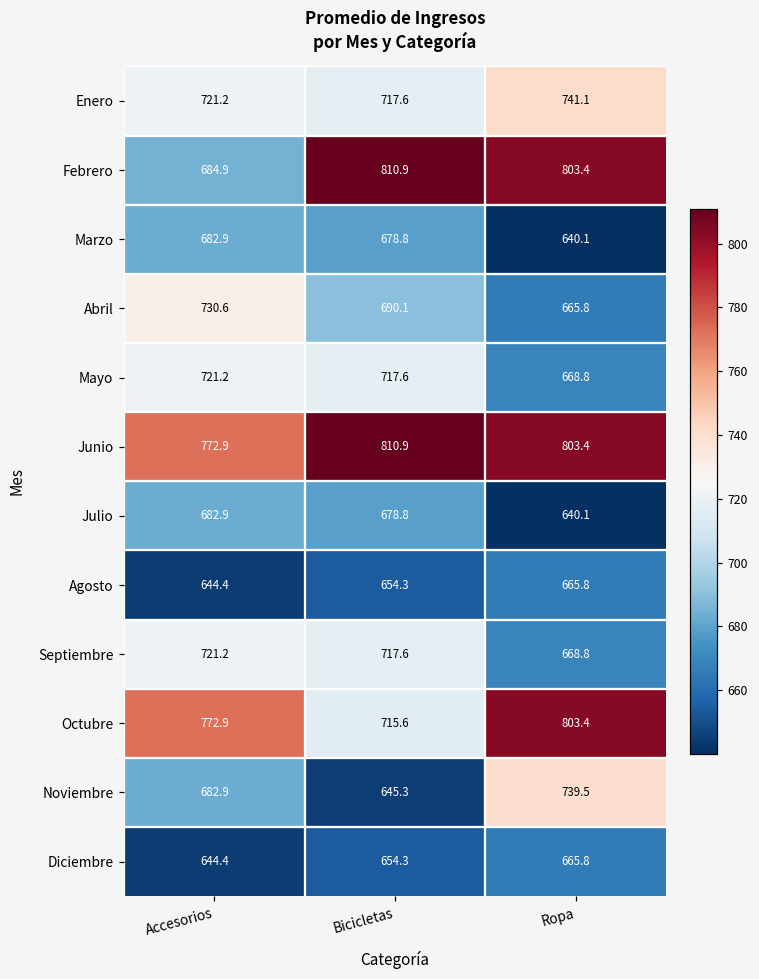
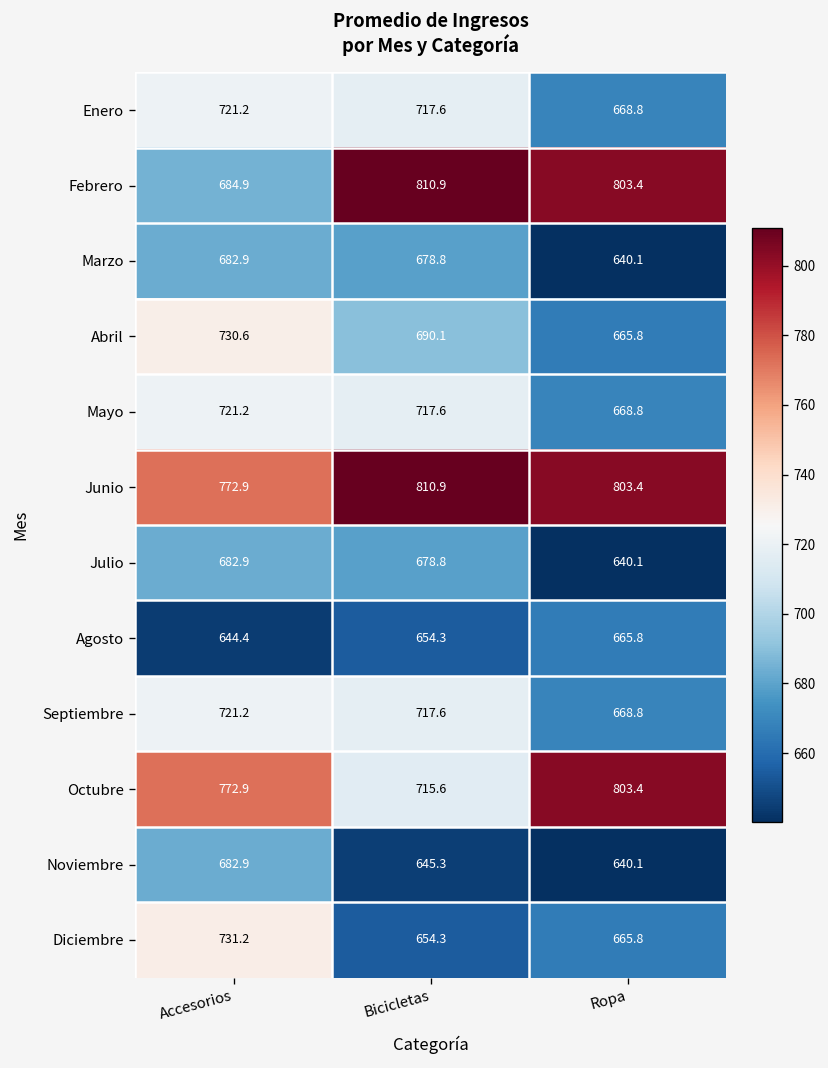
  {
    "Enero": {
      "Accesorios": 721.2,
      "Bicicletas": 717.6,
-     "Ropa": 741.1
+     "Ropa": 668.8
    },
    "Febrero": {
      "Accesorios": 684.9,
      "Bicicletas": 810.9,
      "Ropa": 803.4
    },
    "Marzo": {
      "Accesorios": 682.9,
      "Bicicletas": 678.8,
      "Ropa": 640.1
    },
    "Abril": {
      "Accesorios": 730.6,
      "Bicicletas": 690.1,
      "Ropa": 665.8
    },
    "Mayo": {
      "Accesorios": 721.2,
      "Bicicletas": 717.6,
      "Ropa": 668.8
    },
    "Junio": {
      "Accesorios": 772.9,
      "Bicicletas": 810.9,
      "Ropa": 803.4
    },
    "Julio": {
      "Accesorios": 682.9,
      "Bicicletas": 678.8,
      "Ropa": 640.1
    },
    "Agosto": {
      "Accesorios": 644.4,
      "Bicicletas": 654.3,
      "Ropa": 665.8
    },
    "Septiembre": {
      "Accesorios": 721.2,
      "Bicicletas": 717.6,
      "Ropa": 668.8
    },
    "Octubre": {
      "Accesorios": 772.9,
      "Bicicletas": 715.6,
      "Ropa": 803.4
    },
    "Noviembre": {
      "Accesorios": 682.9,
      "Bicicletas": 645.3,
-     "Ropa": 739.5
+     "Ropa": 640.1
    },
    "Diciembre": {
-     "Accesorios": 644.4,
+     "Accesorios": 731.2,
      "Bicicletas": 654.3,
      "Ropa": 665.8
    }
  }
